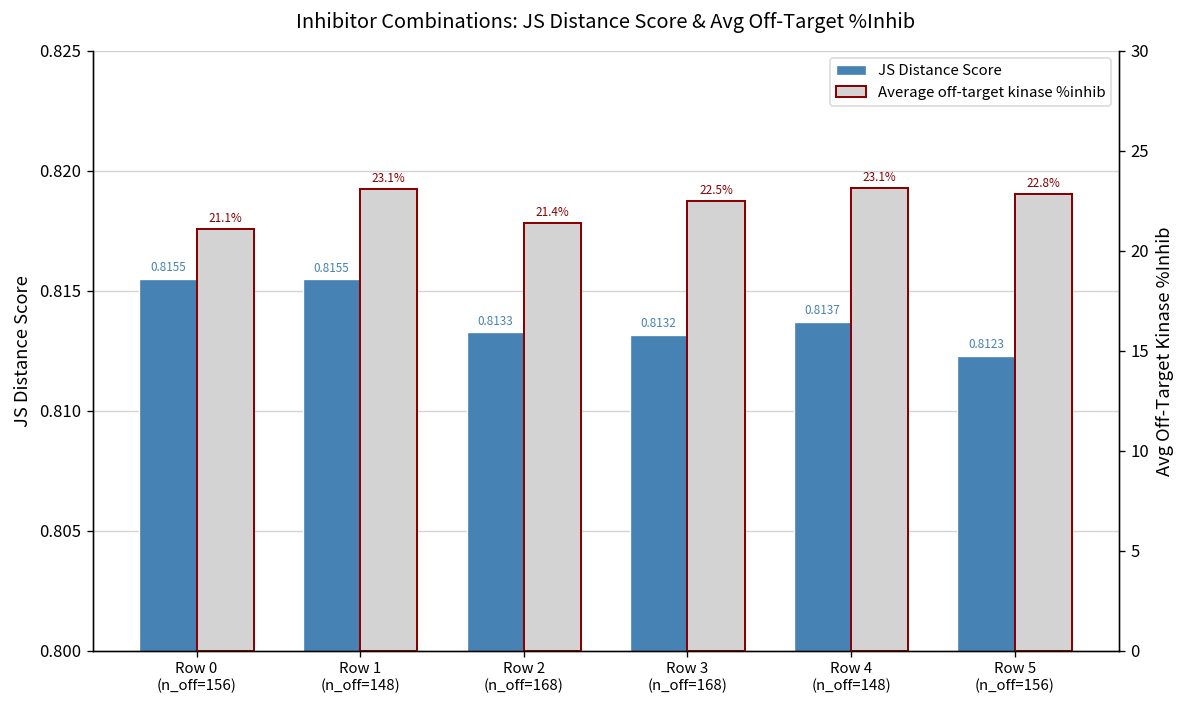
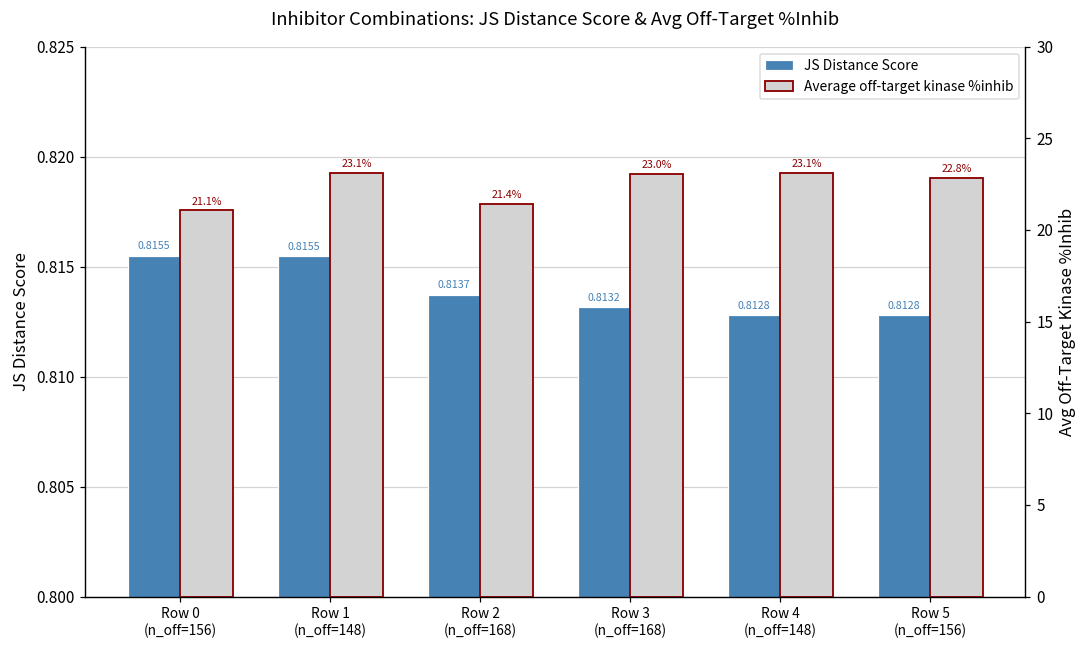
  {
    "JS Distance Score": {
      "Row 0 (n_off=156)": "0.8155",
      "Row 1 (n_off=148)": "0.8155",
-     "Row 2 (n_off=168)": "0.8133",
+     "Row 2 (n_off=168)": "0.8137",
      "Row 3 (n_off=168)": "0.8132",
-     "Row 4 (n_off=148)": "0.8137",
-     "Row 5 (n_off=156)": "0.8123"
+     "Row 4 (n_off=148)": "0.8128",
+     "Row 5 (n_off=156)": "0.8128"
    },
    "Average off-target kinase %inhib": {
      "Row 0 (n_off=156)": "21.1%",
      "Row 1 (n_off=148)": "23.1%",
      "Row 2 (n_off=168)": "21.4%",
-     "Row 3 (n_off=168)": "22.5%",
+     "Row 3 (n_off=168)": "23.0%",
      "Row 4 (n_off=148)": "23.1%",
      "Row 5 (n_off=156)": "22.8%"
    }
  }
